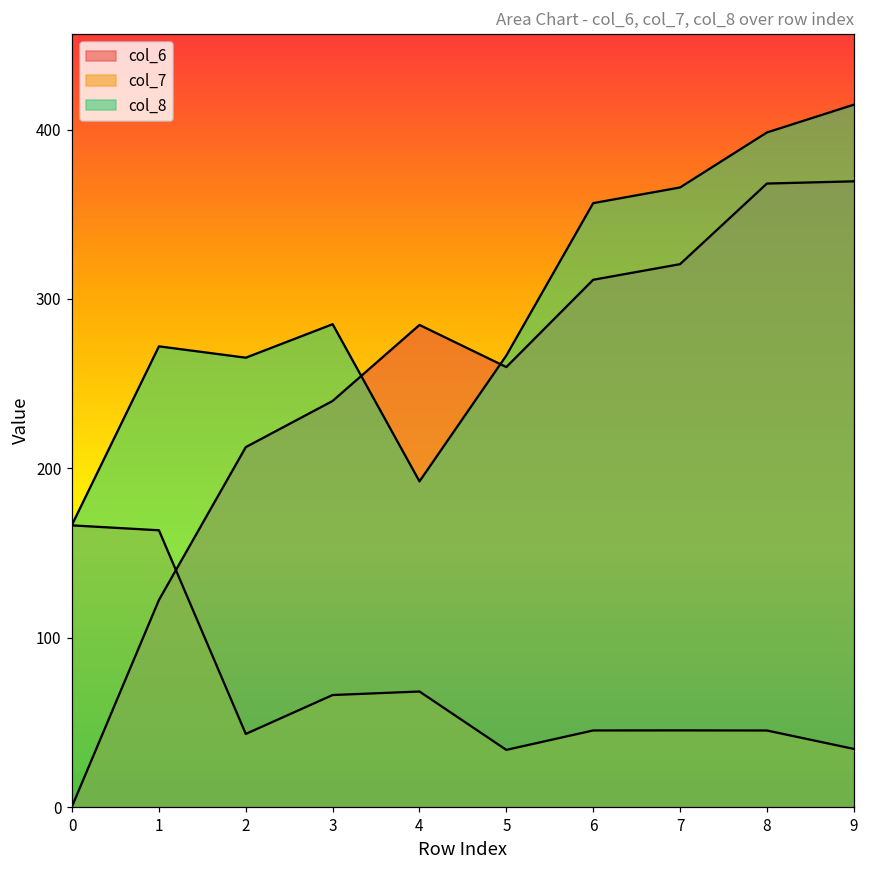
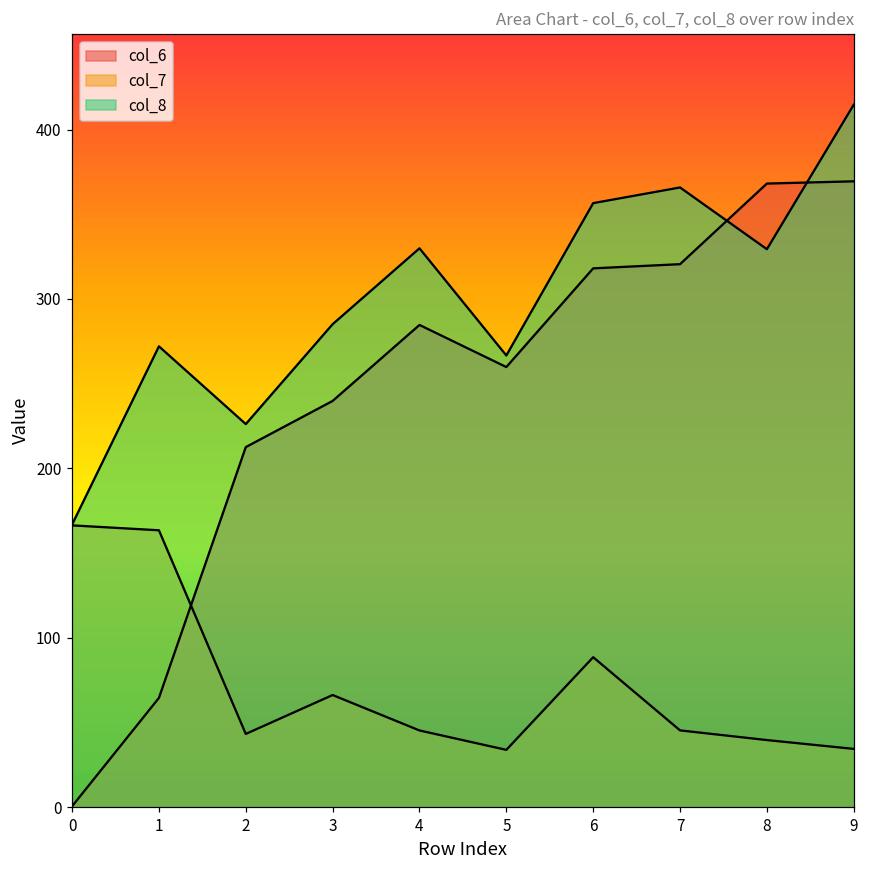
  {
    "col_6": {
      "0": 0,
-     "1": 122,
+     "1": 64,
      "2": 213,
      "3": 240,
      "4": 285,
      "5": 260,
-     "6": 311,
+     "6": 318,
      "7": 321,
      "8": 368,
      "9": 369
    },
    "col_7": {
      "1": 163,
      "2": 43,
      "3": 66,
-     "4": 68,
+     "4": 45,
      "5": 34,
-     "6": 45,
+     "6": 88,
      "7": 45,
-     "8": 45,
+     "8": 40,
      "9": 34
    },
    "col_8": {
      "1": 272,
-     "2": 265,
+     "2": 226,
      "3": 285,
-     "4": 192,
+     "4": 330,
      "5": 267,
      "6": 357,
      "7": 366,
-     "8": 398,
+     "8": 329,
      "9": 415
    }
  }
